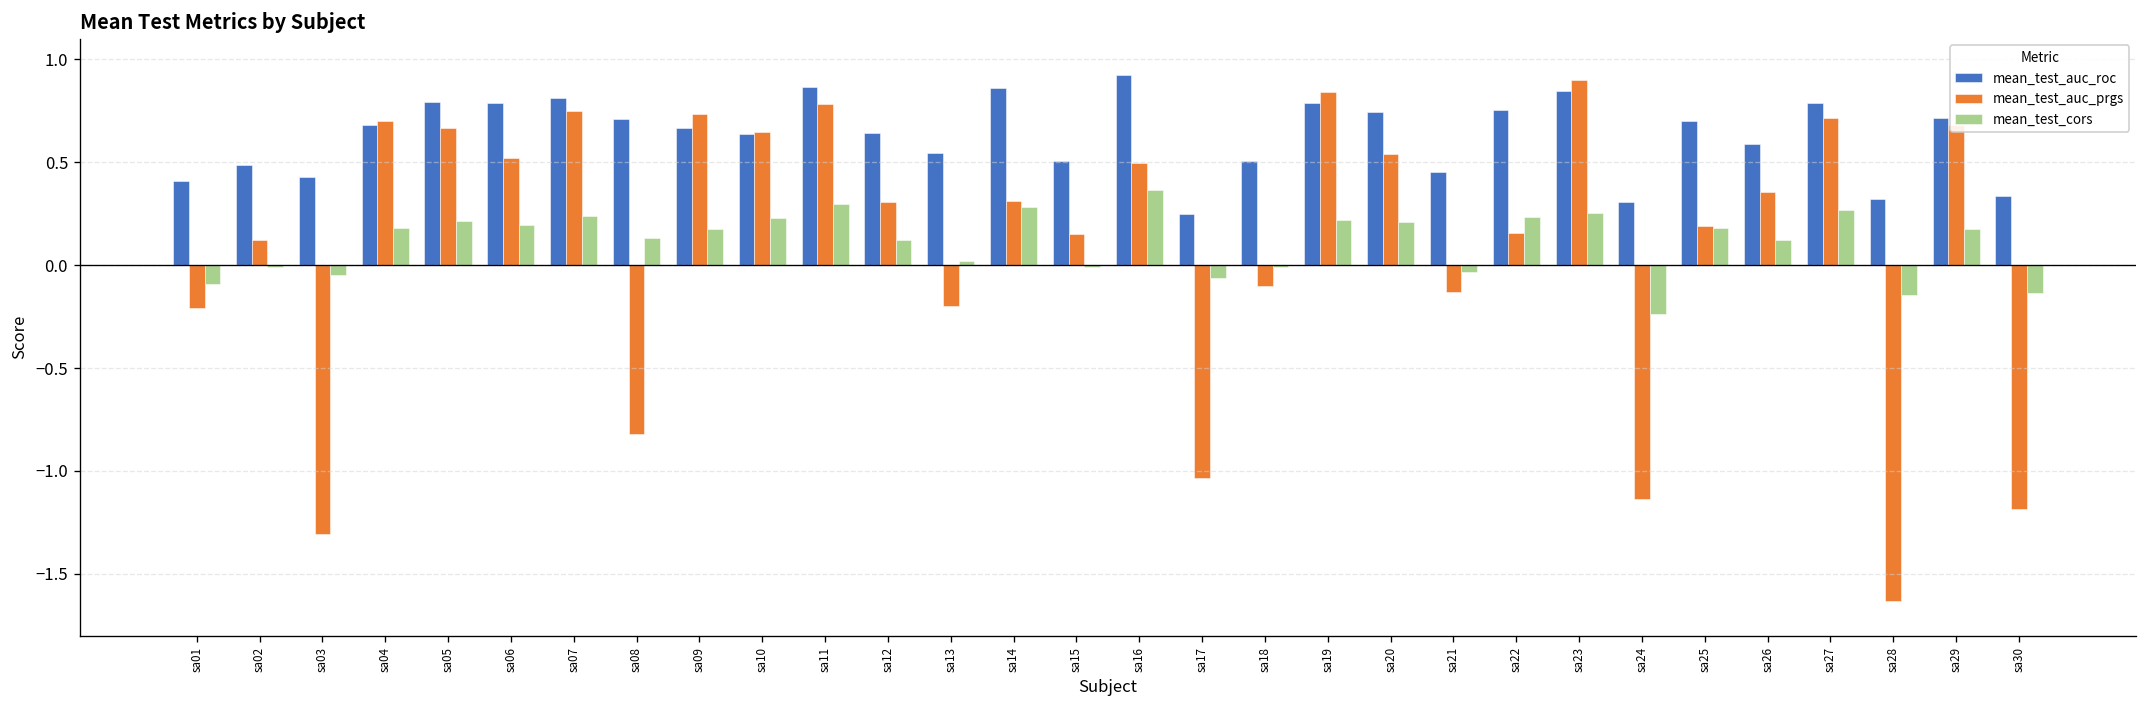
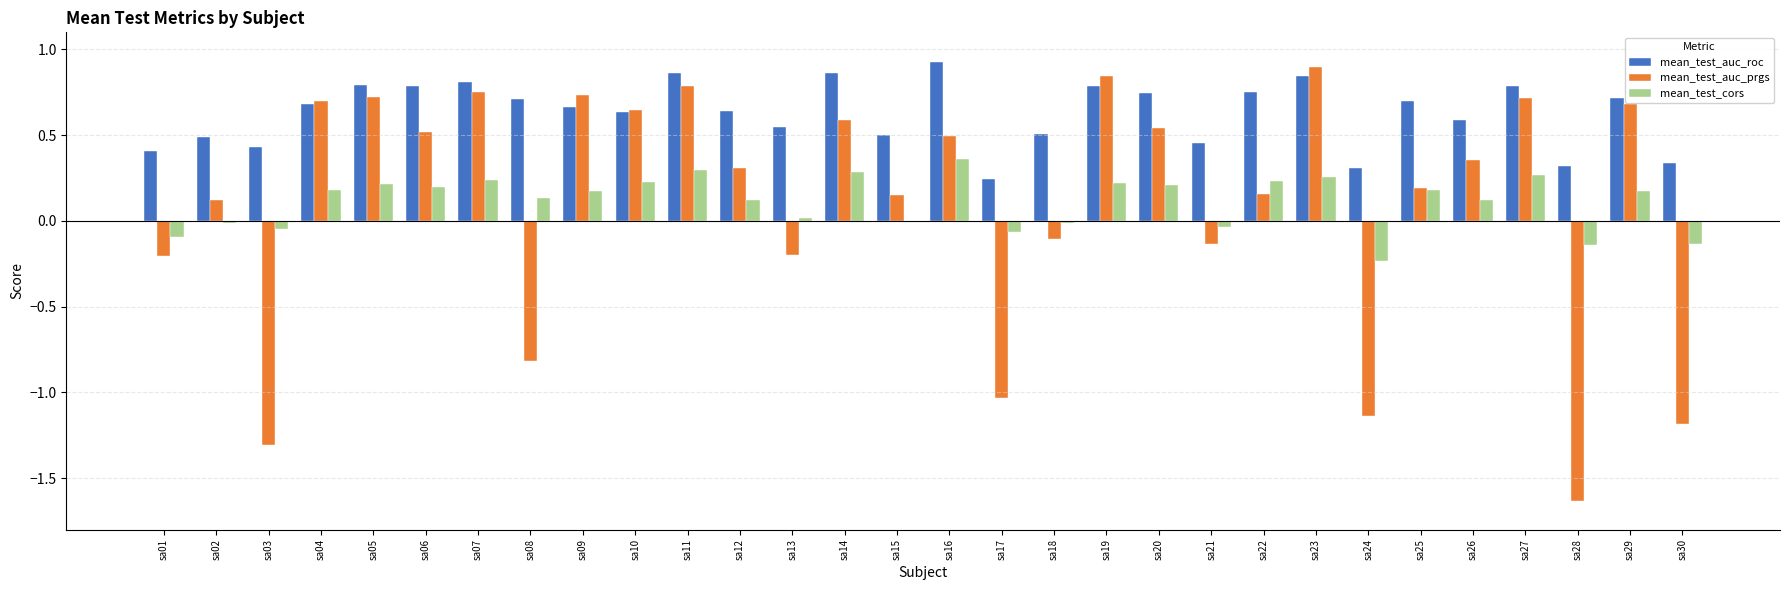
  {
    "mean_test_auc_roc": {
      "sa01": 0.41,
      "sa02": 0.49,
      "sa03": 0.43,
      "sa04": 0.68,
      "sa05": 0.79,
      "sa06": 0.79,
      "sa07": 0.81,
      "sa08": 0.71,
      "sa09": 0.67,
      "sa10": 0.64,
      "sa11": 0.86,
      "sa12": 0.64,
      "sa13": 0.55,
      "sa14": 0.86,
      "sa15": 0.50,
      "sa16": 0.93,
      "sa17": 0.25,
      "sa18": 0.51,
      "sa19": 0.79,
      "sa20": 0.74,
      "sa21": 0.45,
      "sa22": 0.75,
      "sa23": 0.84,
      "sa24": 0.31,
      "sa25": 0.70,
      "sa26": 0.59,
      "sa27": 0.79,
      "sa28": 0.32,
      "sa29": 0.72,
      "sa30": 0.34
    },
    "mean_test_auc_prgs": {
      "sa01": -0.21,
      "sa02": 0.12,
      "sa03": -1.30,
      "sa04": 0.70,
-     "sa05": 0.67,
+     "sa05": 0.72,
      "sa06": 0.52,
      "sa07": 0.75,
      "sa08": -0.82,
      "sa09": 0.73,
      "sa10": 0.65,
      "sa11": 0.78,
      "sa12": 0.31,
      "sa13": -0.20,
-     "sa14": 0.31,
+     "sa14": 0.59,
      "sa15": 0.15,
      "sa16": 0.50,
      "sa17": -1.03,
      "sa18": -0.10,
      "sa19": 0.84,
      "sa20": 0.54,
      "sa21": -0.13,
      "sa22": 0.16,
      "sa23": 0.90,
      "sa24": -1.14,
      "sa25": 0.19,
      "sa26": 0.36,
      "sa27": 0.72,
      "sa28": -1.63,
      "sa29": 0.68,
      "sa30": -1.18
    },
    "mean_test_cors": {
      "sa01": -0.09,
      "sa03": -0.05,
      "sa04": 0.18,
      "sa05": 0.21,
      "sa06": 0.20,
      "sa07": 0.24,
      "sa08": 0.13,
      "sa09": 0.18,
      "sa10": 0.23,
      "sa11": 0.30,
      "sa12": 0.12,
      "sa13": 0.02,
      "sa14": 0.28,
      "sa16": 0.36,
      "sa17": -0.06,
      "sa19": 0.22,
      "sa20": 0.21,
      "sa21": -0.03,
      "sa22": 0.23,
      "sa23": 0.25,
      "sa24": -0.24,
      "sa25": 0.18,
      "sa26": 0.12,
      "sa27": 0.27,
      "sa28": -0.14,
      "sa29": 0.18,
      "sa30": -0.14
    }
  }
